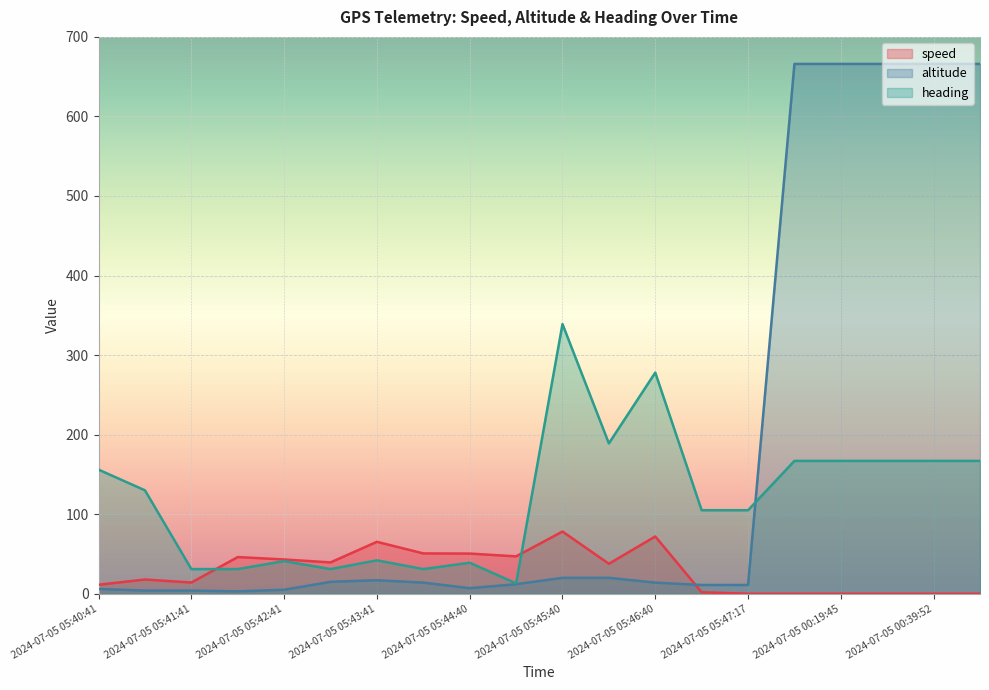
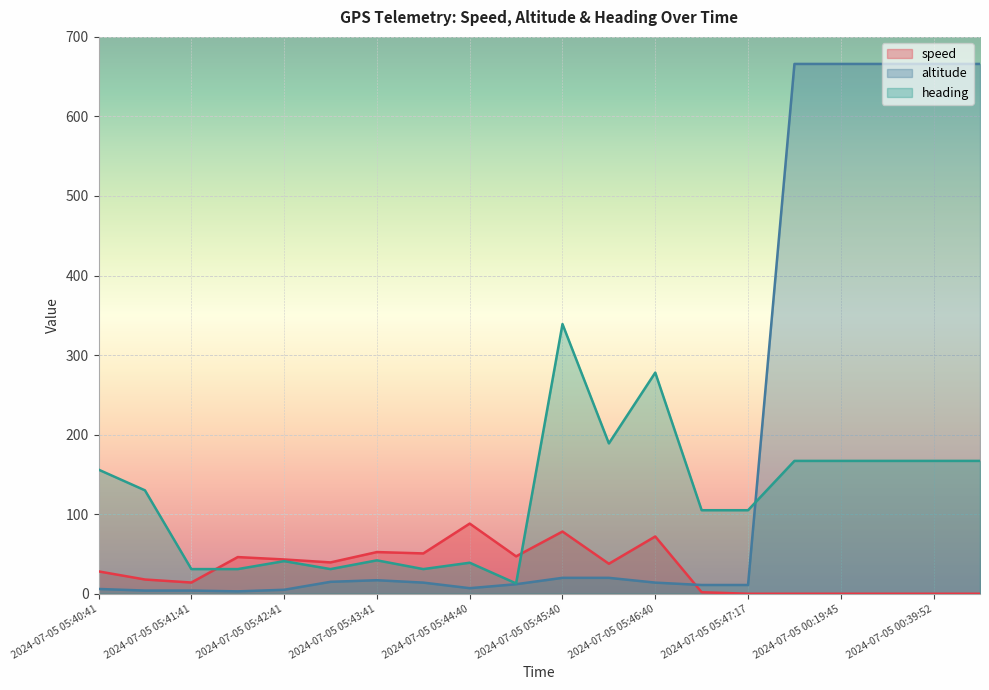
  {
    "speed": {
-     "2024-07-05 05:40:41": 10,
+     "2024-07-05 05:40:41": 30,
      "2024-07-05 05:41:41": 10,
-     "2024-07-05 05:43:41": 70,
-     "2024-07-05 05:44:40": 50,
+     "2024-07-05 05:43:41": 50,
+     "2024-07-05 05:44:40": 90,
      "2024-07-05 05:45:40": 80,
      "2024-07-05 05:46:40": 70,
      "2024-07-05 05:47:17": 0,
      "2024-07-05 00:19:45": 0,
      "2024-07-05 00:39:52": 0
    }
  }
